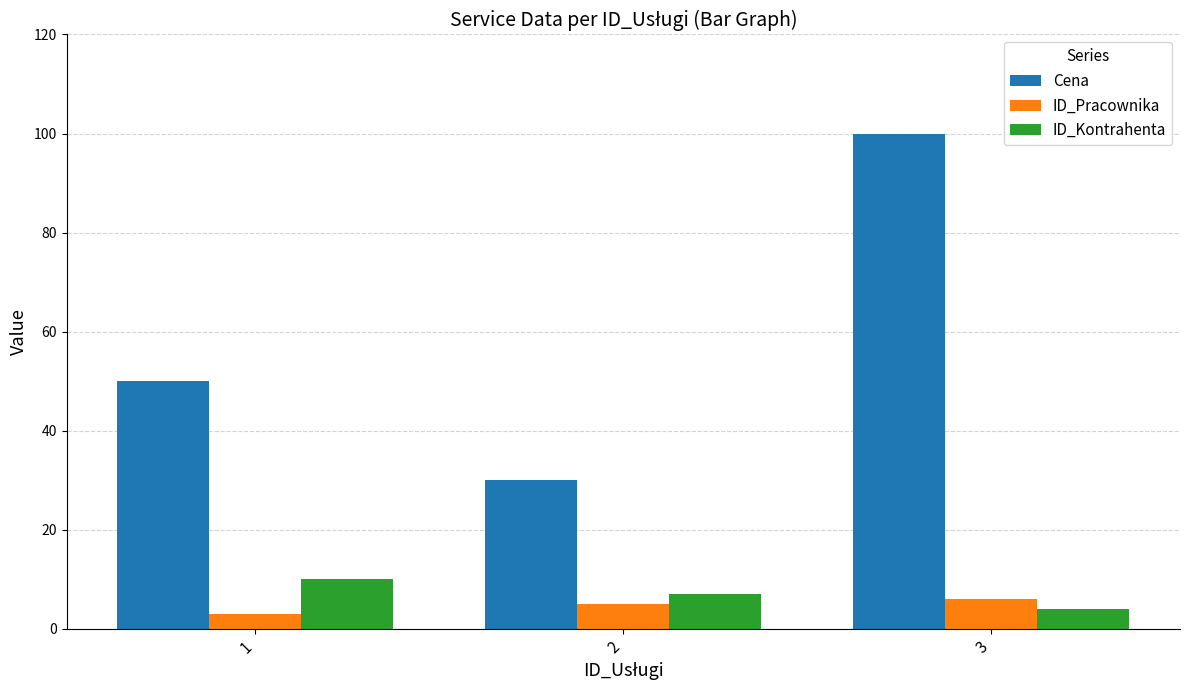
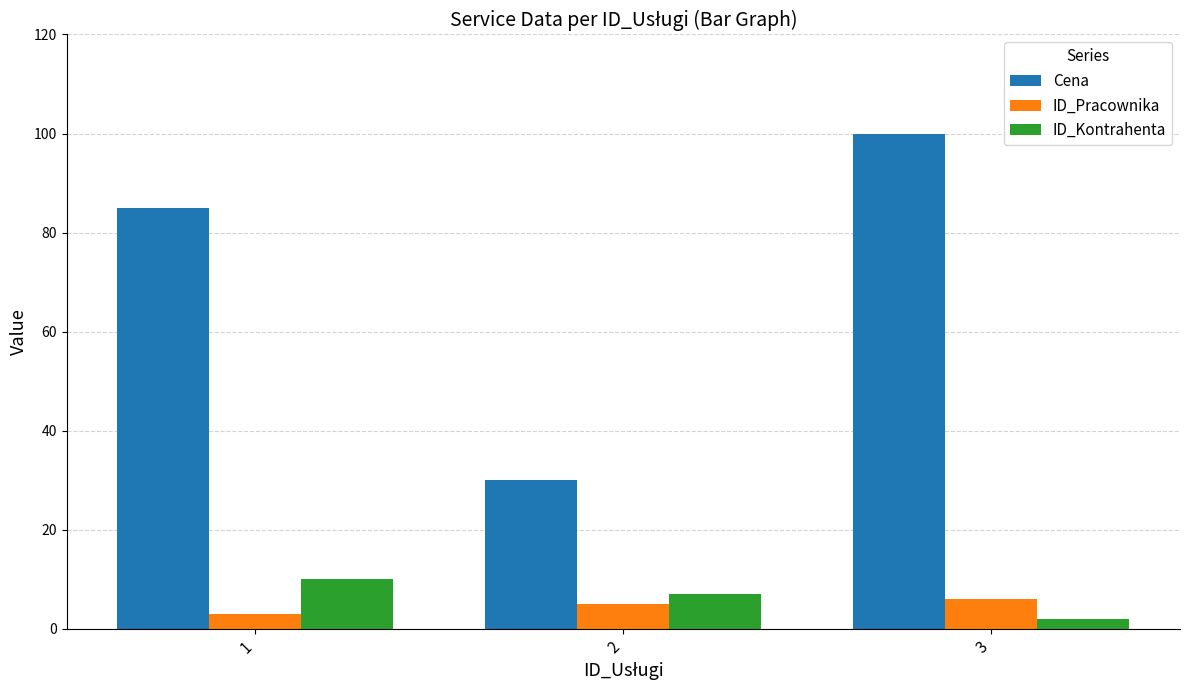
  {
    "Cena": {
-     "1": 50,
+     "1": 85,
      "2": 30,
      "3": 100
    },
    "ID_Pracownika": {
      "1": 3,
      "2": 5,
      "3": 6
    },
    "ID_Kontrahenta": {
      "1": 10,
      "2": 7,
-     "3": 4
+     "3": 2
    }
  }
